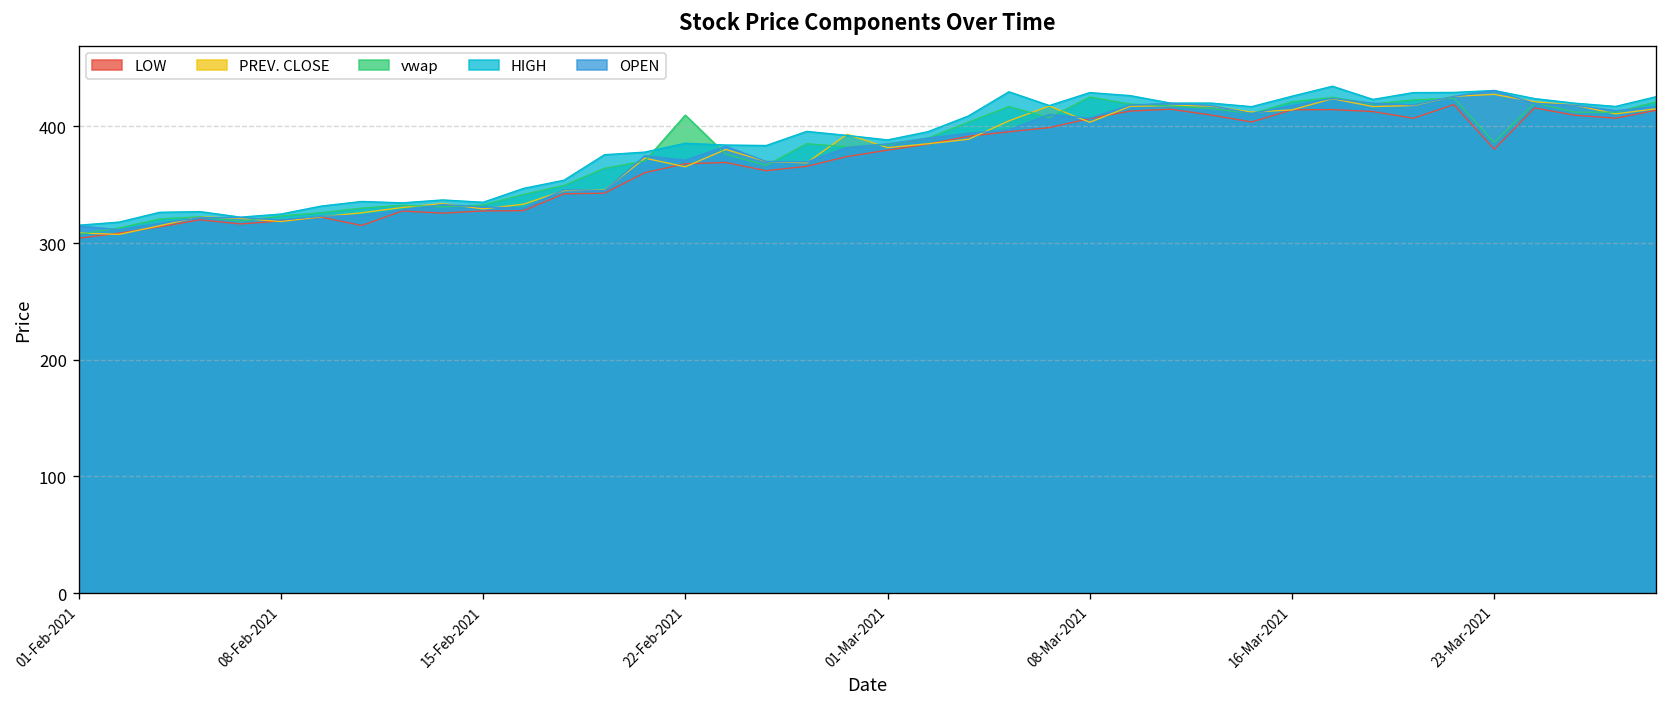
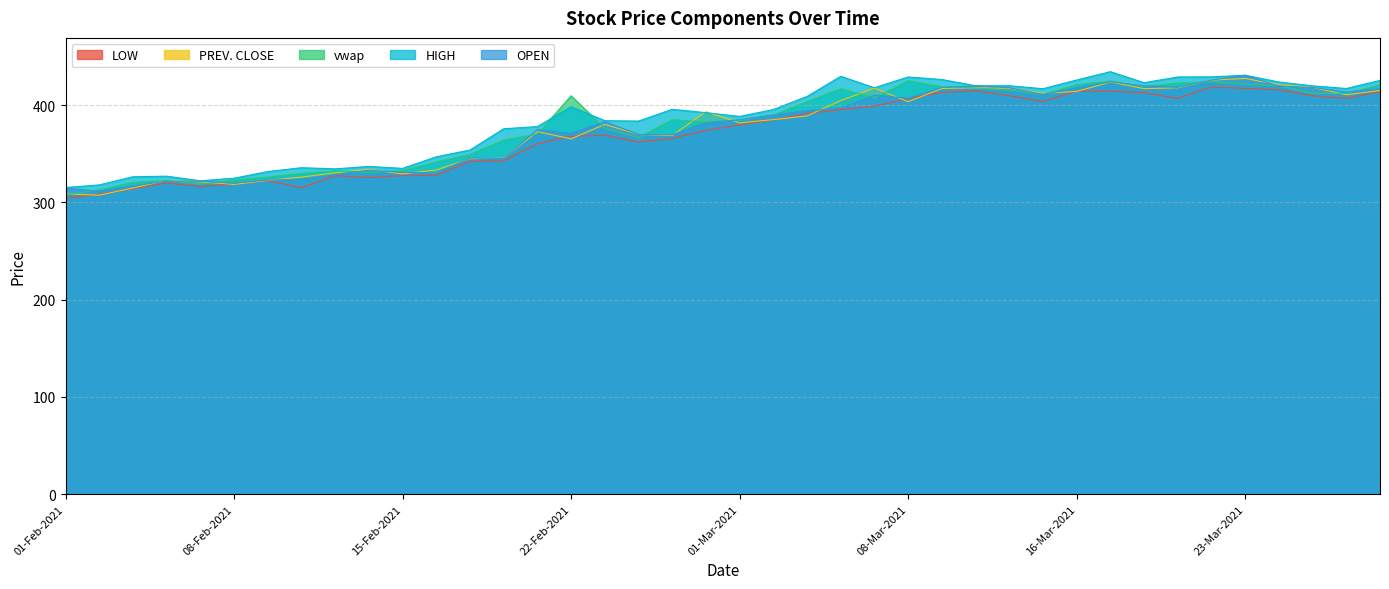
  {
    "LOW": {
      "01-Feb-2021": 300,
-     "23-Mar-2021": 380
+     "23-Mar-2021": 420
    },
    "PREV. CLOSE": {
      "08-Mar-2021": 400,
      "23-Mar-2021": 430
    },
    "vwap": {
      "22-Feb-2021": 410,
      "08-Mar-2021": 430,
      "16-Mar-2021": 420,
-     "23-Mar-2021": 390
+     "23-Mar-2021": 420
    },
    "HIGH": {
-     "22-Feb-2021": 390,
+     "22-Feb-2021": 400,
      "01-Mar-2021": 390,
      "08-Mar-2021": 430,
      "16-Mar-2021": 430
    },
    "OPEN": {
      "22-Feb-2021": 370,
      "16-Mar-2021": 420
    }
  }
